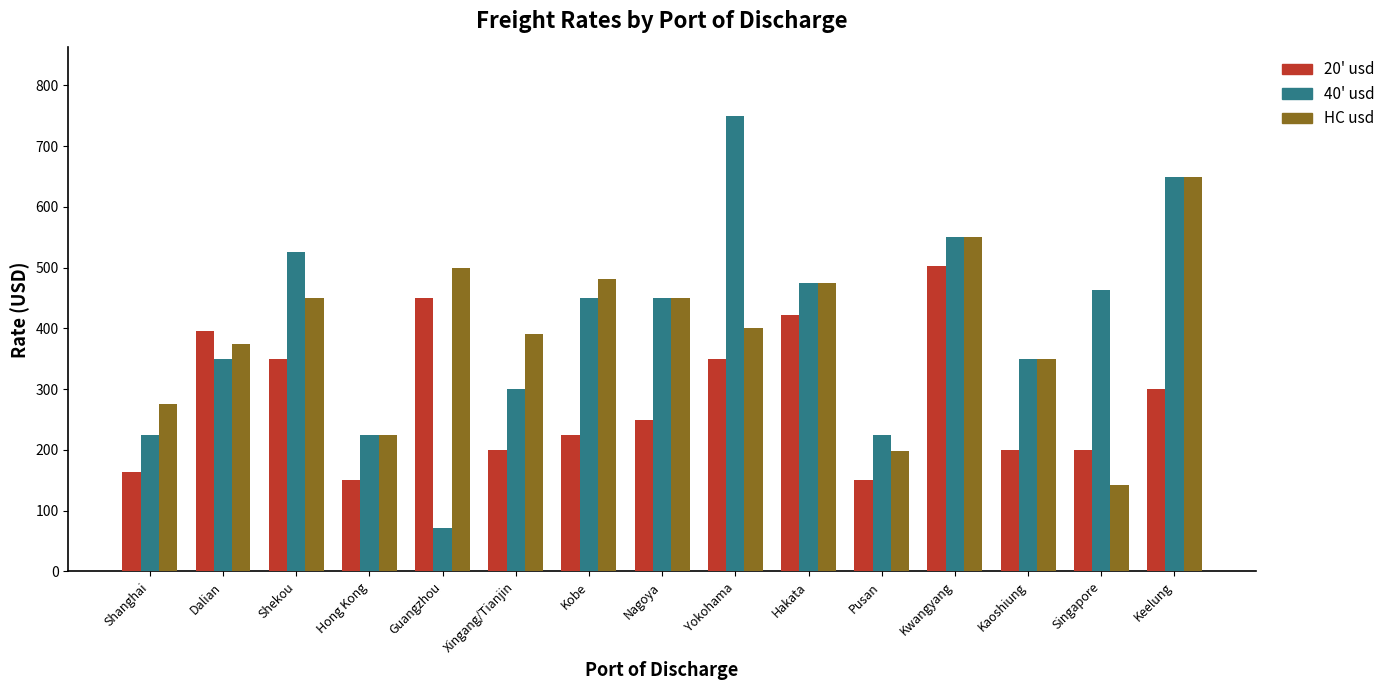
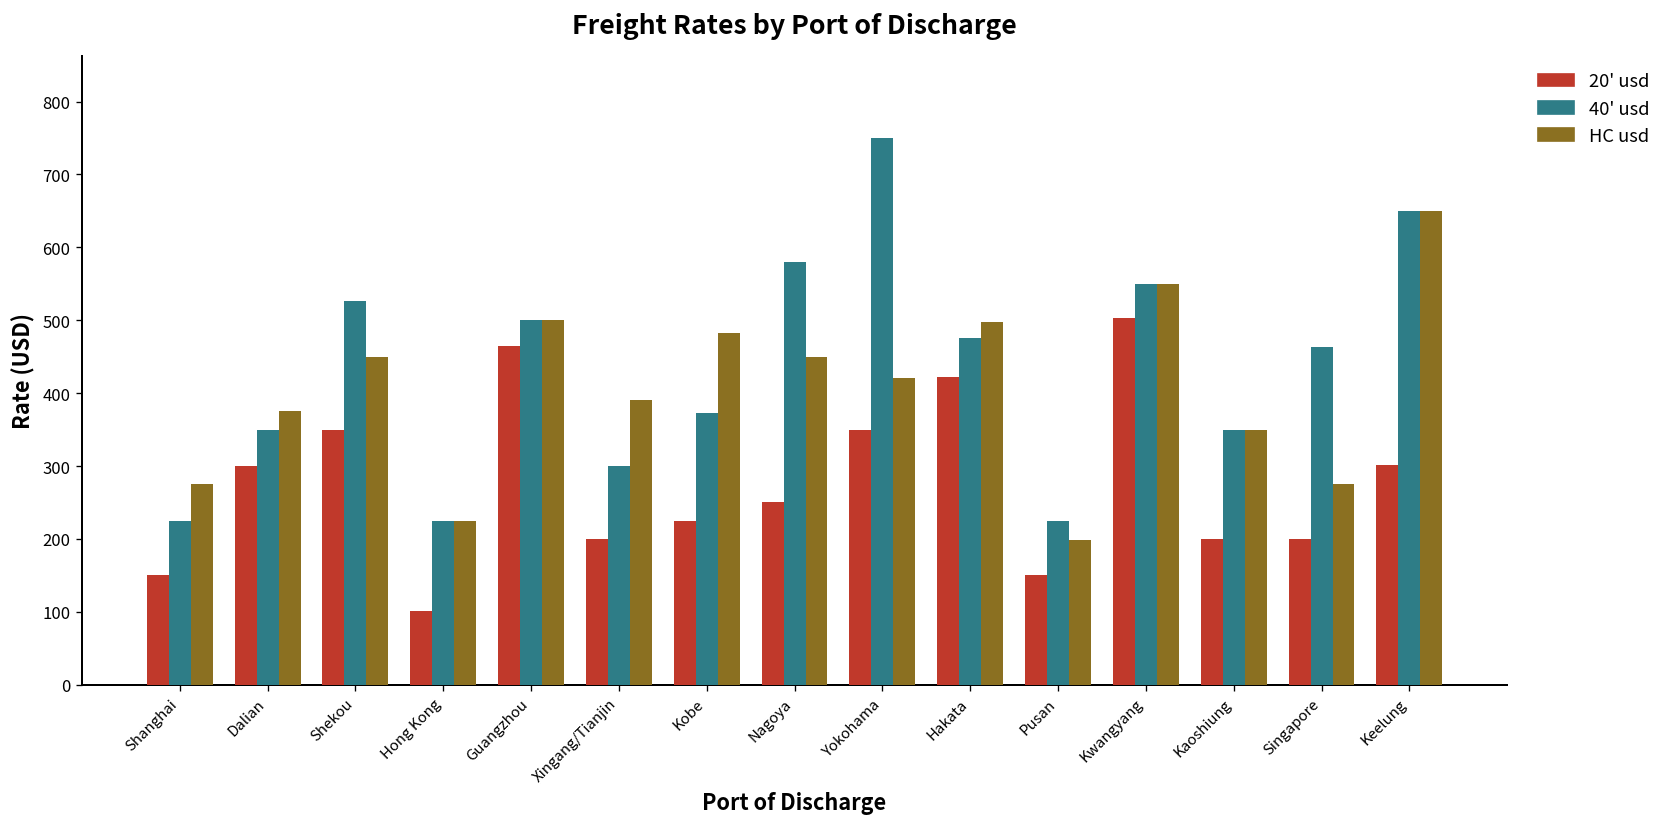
  {
    "20' usd": {
-     "Shanghai": 160,
-     "Dalian": 400,
+     "Shanghai": 150,
+     "Dalian": 300,
      "Shekou": 350,
-     "Hong Kong": 150,
-     "Guangzhou": 450,
+     "Hong Kong": 100,
+     "Guangzhou": 460,
      "Xingang/Tianjin": 200,
      "Kobe": 230,
      "Nagoya": 250,
      "Yokohama": 350,
      "Hakata": 420,
      "Pusan": 150,
      "Kwangyang": 500,
      "Kaoshiung": 200,
      "Singapore": 200,
      "Keelung": 300
    },
    "40' usd": {
      "Shanghai": 230,
      "Dalian": 350,
      "Shekou": 530,
      "Hong Kong": 230,
-     "Guangzhou": 70,
+     "Guangzhou": 500,
      "Xingang/Tianjin": 300,
-     "Kobe": 450,
-     "Nagoya": 450,
+     "Kobe": 370,
+     "Nagoya": 580,
      "Yokohama": 750,
      "Hakata": 480,
      "Pusan": 230,
      "Kwangyang": 550,
      "Kaoshiung": 350,
      "Singapore": 460,
      "Keelung": 650
    },
    "HC usd": {
      "Shanghai": 280,
      "Dalian": 380,
      "Shekou": 450,
      "Hong Kong": 230,
      "Guangzhou": 500,
      "Xingang/Tianjin": 390,
      "Kobe": 480,
      "Nagoya": 450,
-     "Yokohama": 400,
-     "Hakata": 480,
+     "Yokohama": 420,
+     "Hakata": 500,
      "Pusan": 200,
      "Kwangyang": 550,
      "Kaoshiung": 350,
-     "Singapore": 140,
+     "Singapore": 280,
      "Keelung": 650
    }
  }
